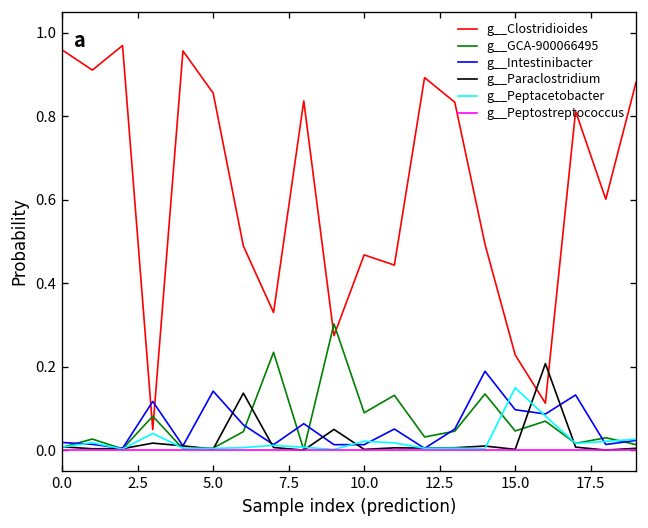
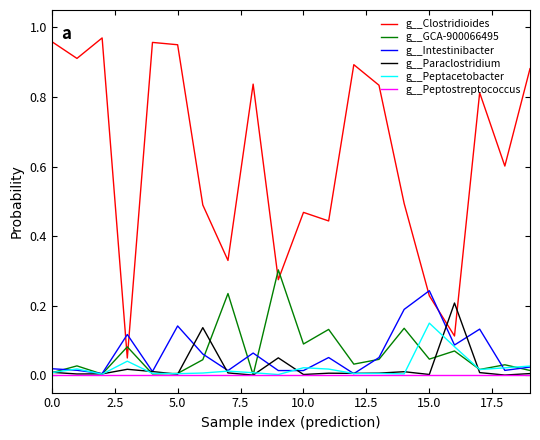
  {
    "g__Clostridioides": {
      "0.0": 0.96,
-     "5.0": 0.86,
+     "5.0": 0.95,
      "10.0": 0.47,
      "15.0": 0.23
    },
    "g__GCA-900066495": {
      "10.0": 0.09,
      "15.0": 0.05
    },
    "g__Intestinibacter": {
      "0.0": 0.02,
      "5.0": 0.14,
      "10.0": 0.01,
-     "15.0": 0.10
+     "15.0": 0.24
    },
    "g__Peptacetobacter": {
      "10.0": 0.02,
      "15.0": 0.15
    }
  }
